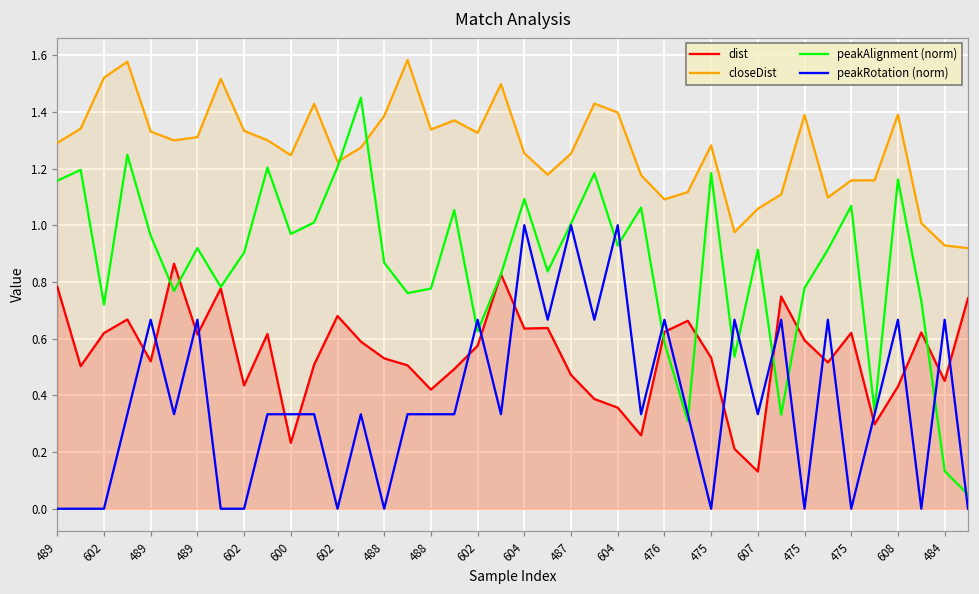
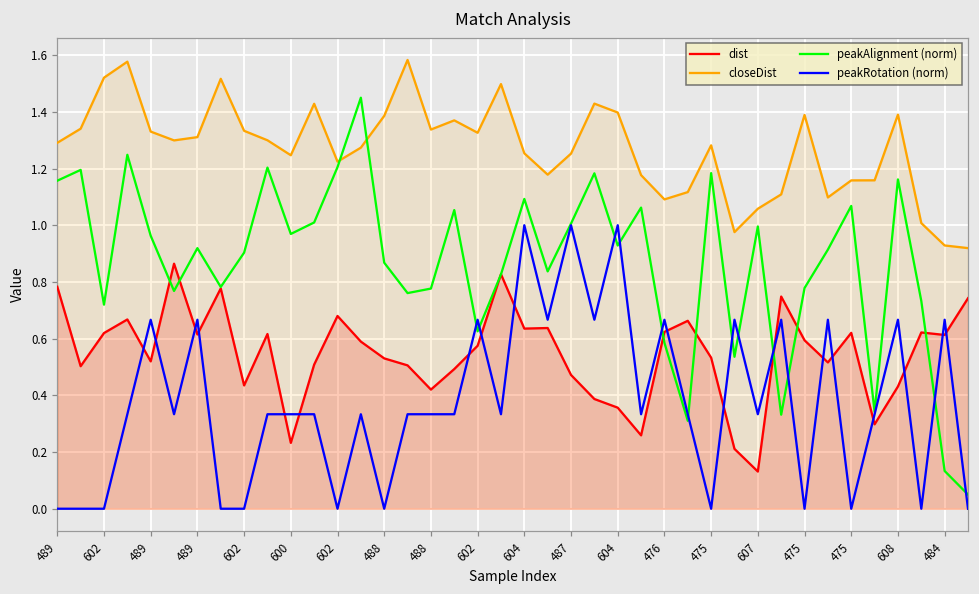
  {
    "dist": {
      "600": 0.23,
      "487": 0.47,
      "476": 0.62,
      "607": 0.13,
      "608": 0.43,
-     "484": 0.45
+     "484": 0.61
    },
    "closeDist": {
      "600": 1.25,
      "487": 1.25,
      "476": 1.09,
      "607": 1.06,
      "608": 1.39,
      "484": 0.93
    },
    "peakAlignment (norm)": {
      "600": 0.97,
      "476": 0.59,
-     "607": 0.91,
+     "607": 1.00,
      "608": 1.16,
      "484": 0.13
    },
    "peakRotation (norm)": {
      "600": 0.33,
      "476": 0.67,
      "607": 0.33,
      "608": 0.67,
      "484": 0.67
    }
  }
